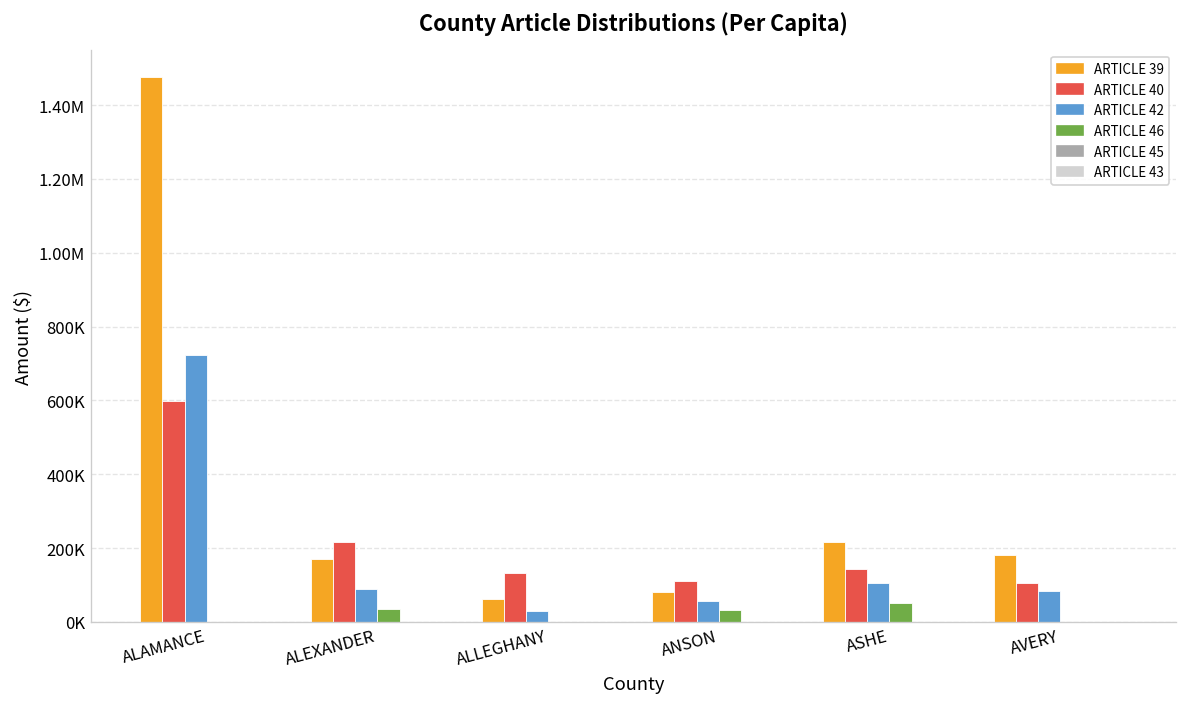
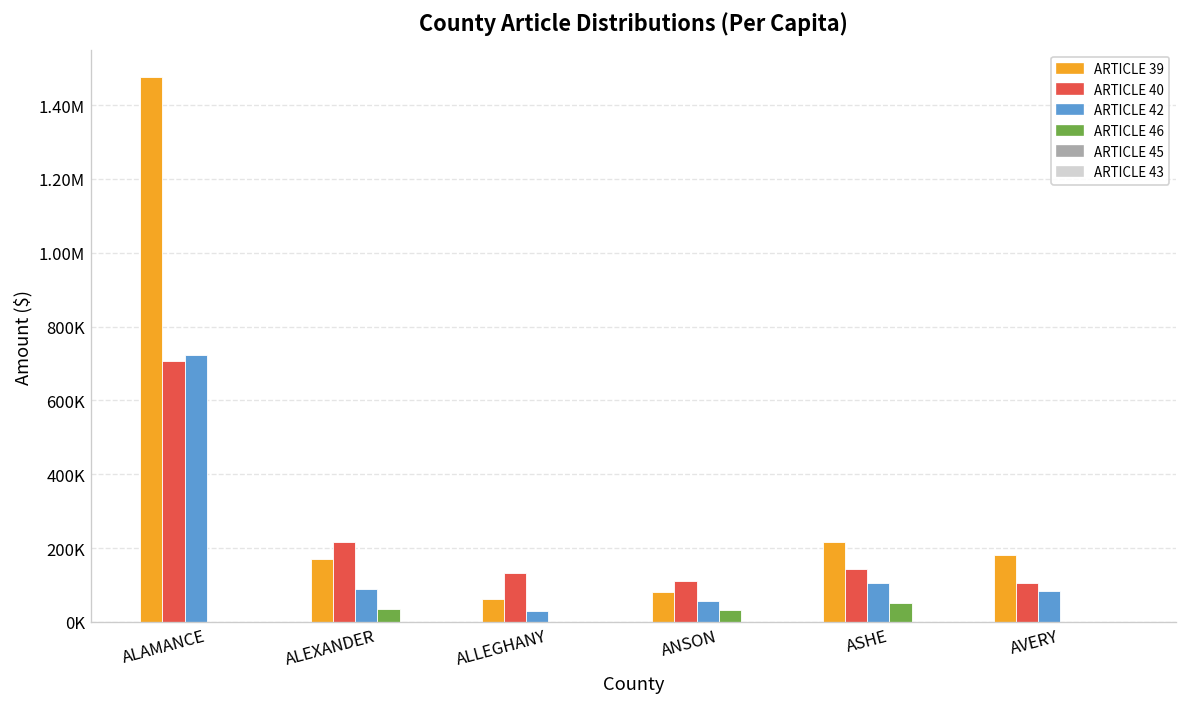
  {
    "ARTICLE 39": {
      "ALAMANCE": 1480000,
      "ALEXANDER": 170000,
      "ALLEGHANY": 60000,
      "ANSON": 80000,
      "ASHE": 220000,
      "AVERY": 180000
    },
    "ARTICLE 40": {
-     "ALAMANCE": 600000,
+     "ALAMANCE": 710000,
      "ALEXANDER": 220000,
      "ALLEGHANY": 130000,
      "ANSON": 110000,
      "ASHE": 140000,
      "AVERY": 100000
    },
    "ARTICLE 42": {
      "ALAMANCE": 720000,
      "ALEXANDER": 90000,
      "ALLEGHANY": 30000,
      "ANSON": 60000,
      "ASHE": 110000,
      "AVERY": 80000
    },
    "ARTICLE 46": {
      "ALAMANCE": 0,
      "ALEXANDER": 40000,
      "ALLEGHANY": 0,
      "ANSON": 30000,
      "ASHE": 50000,
      "AVERY": 0
    },
    "ARTICLE 45": {
      "ALAMANCE": 0,
      "ALEXANDER": 0,
      "ALLEGHANY": 0,
      "ANSON": 0,
      "ASHE": 0,
      "AVERY": 0
    },
    "ARTICLE 43": {
      "ALAMANCE": 0,
      "ALEXANDER": 0,
      "ALLEGHANY": 0,
      "ANSON": 0,
      "ASHE": 0,
      "AVERY": 0
    }
  }
